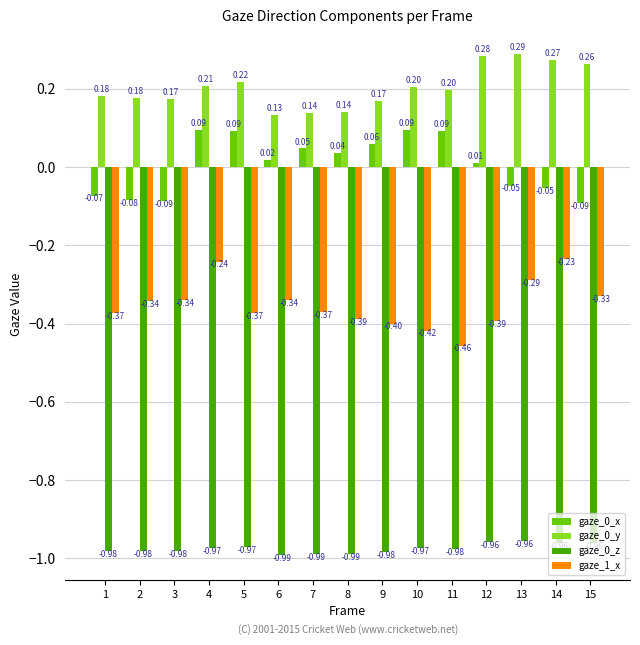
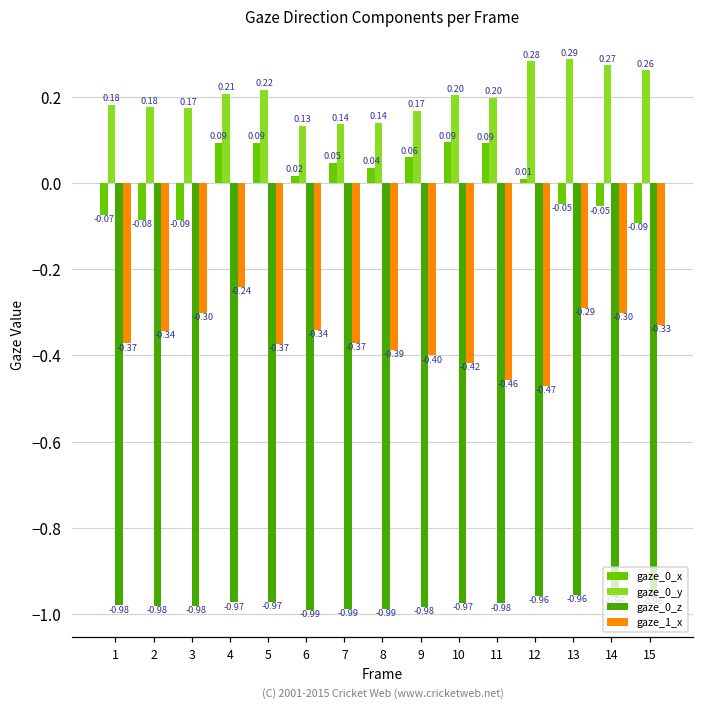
  {
    "gaze_1_x": {
      "1": -0.37,
      "2": -0.34,
-     "3": -0.34,
+     "3": -0.30,
      "4": -0.24,
      "5": -0.37,
      "6": -0.34,
      "7": -0.37,
      "8": -0.39,
      "9": -0.40,
      "10": -0.42,
      "11": -0.46,
-     "12": -0.39,
+     "12": -0.47,
      "13": -0.29,
-     "14": -0.23,
+     "14": -0.30,
      "15": -0.33
    }
  }
